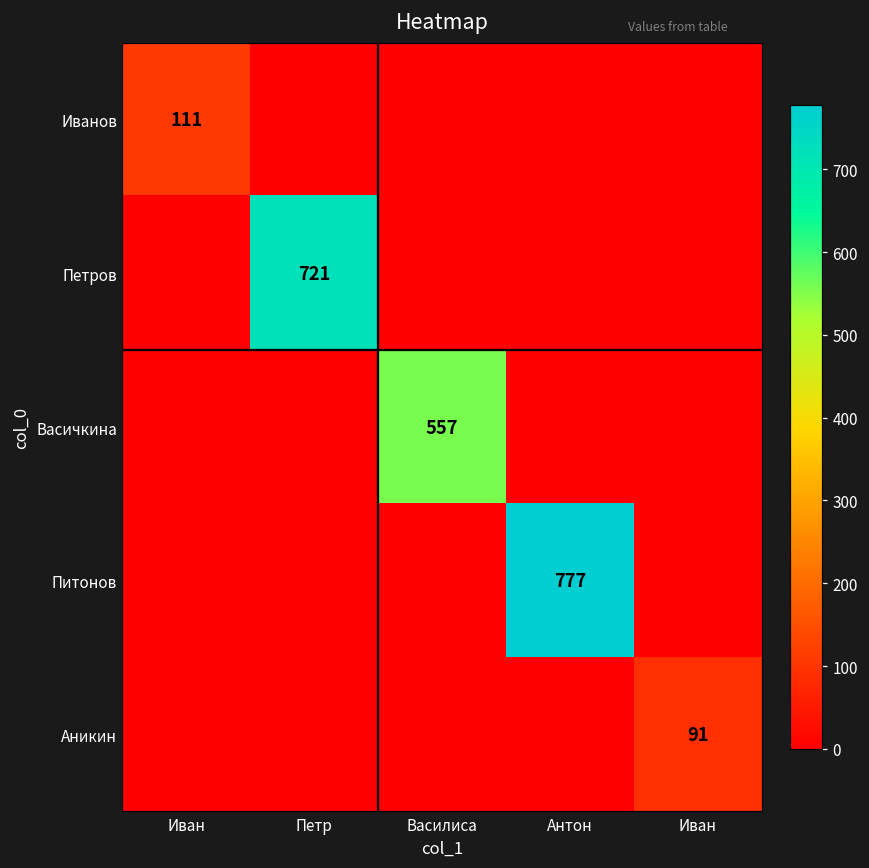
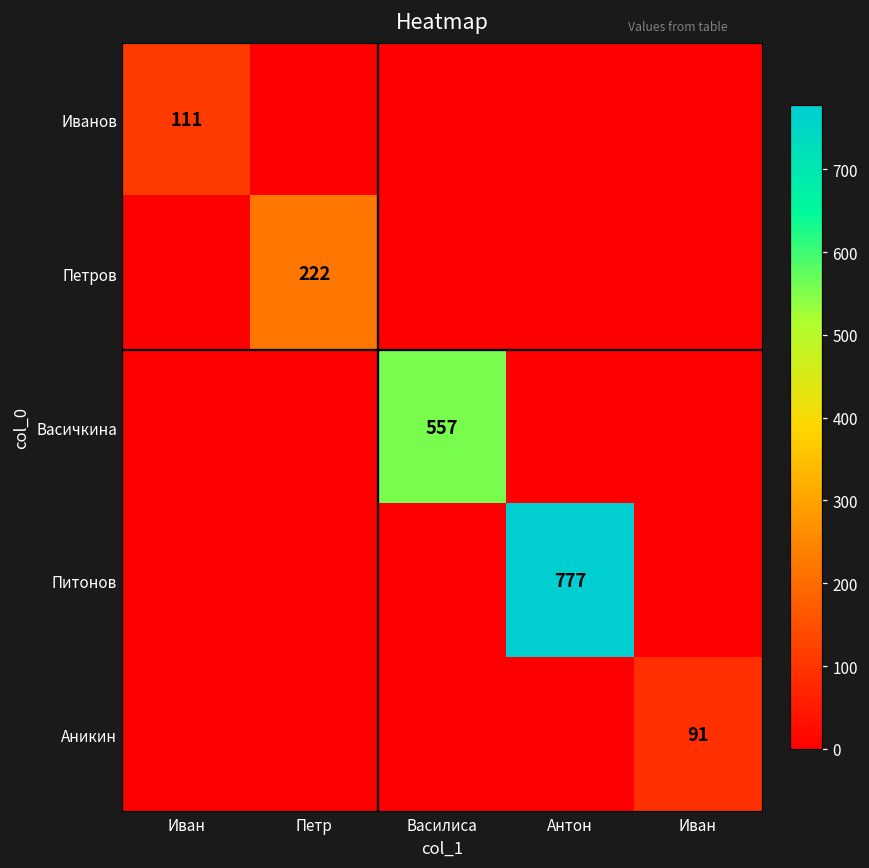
  {
    "Петров": {
-     "Петр": 721
+     "Петр": 222
    },
    "Васичкина": {
      "Василиса": 557
    },
    "Питонов": {
      "Антон": 777
    }
  }
